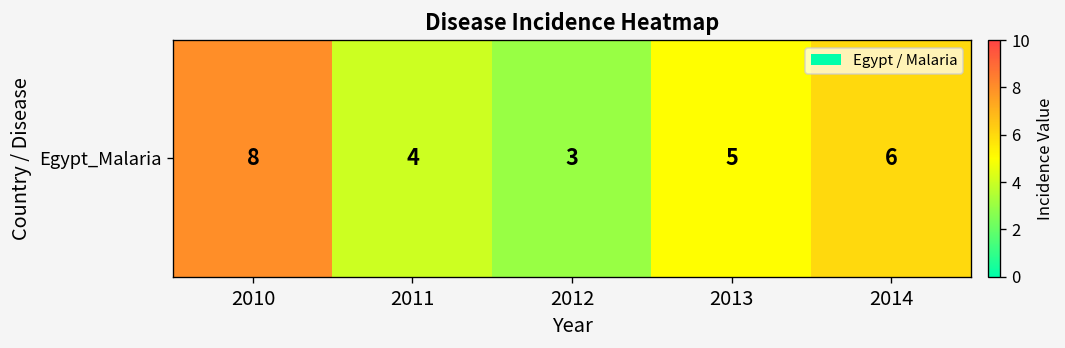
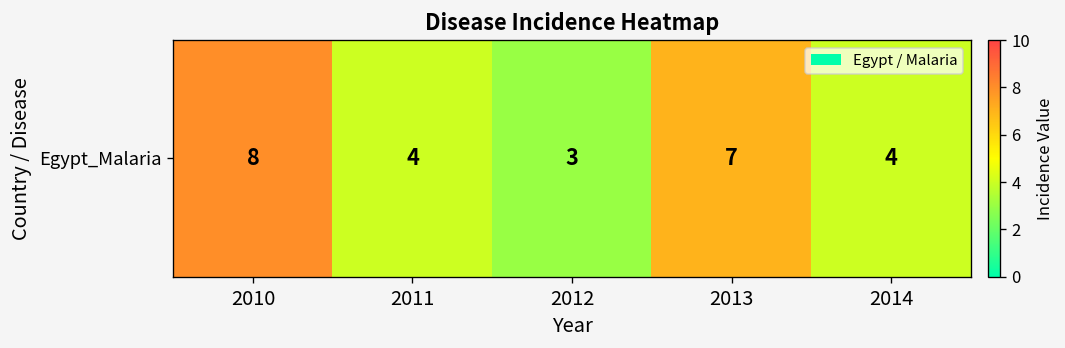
  {
    "Egypt_Malaria": {
      "2010": 8,
      "2011": 4,
      "2012": 3,
-     "2013": 5,
-     "2014": 6
+     "2013": 7,
+     "2014": 4
    }
  }
